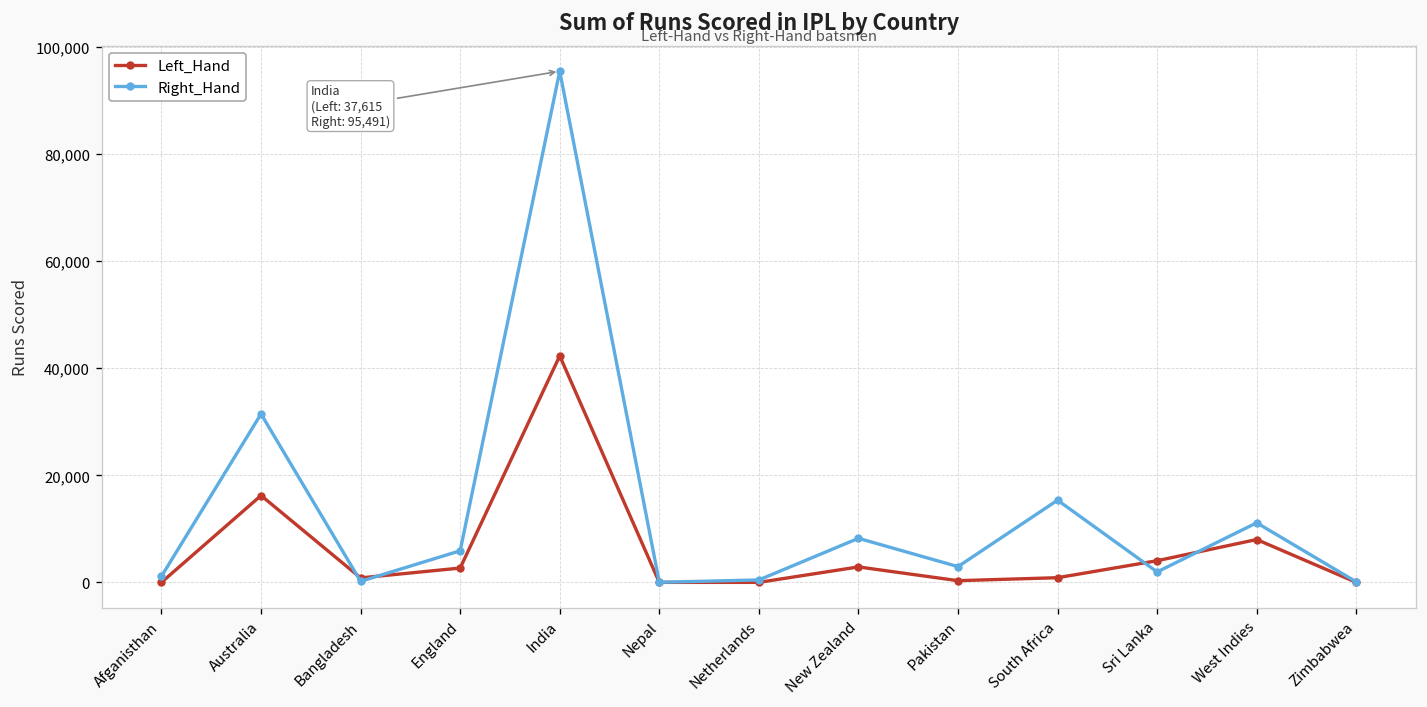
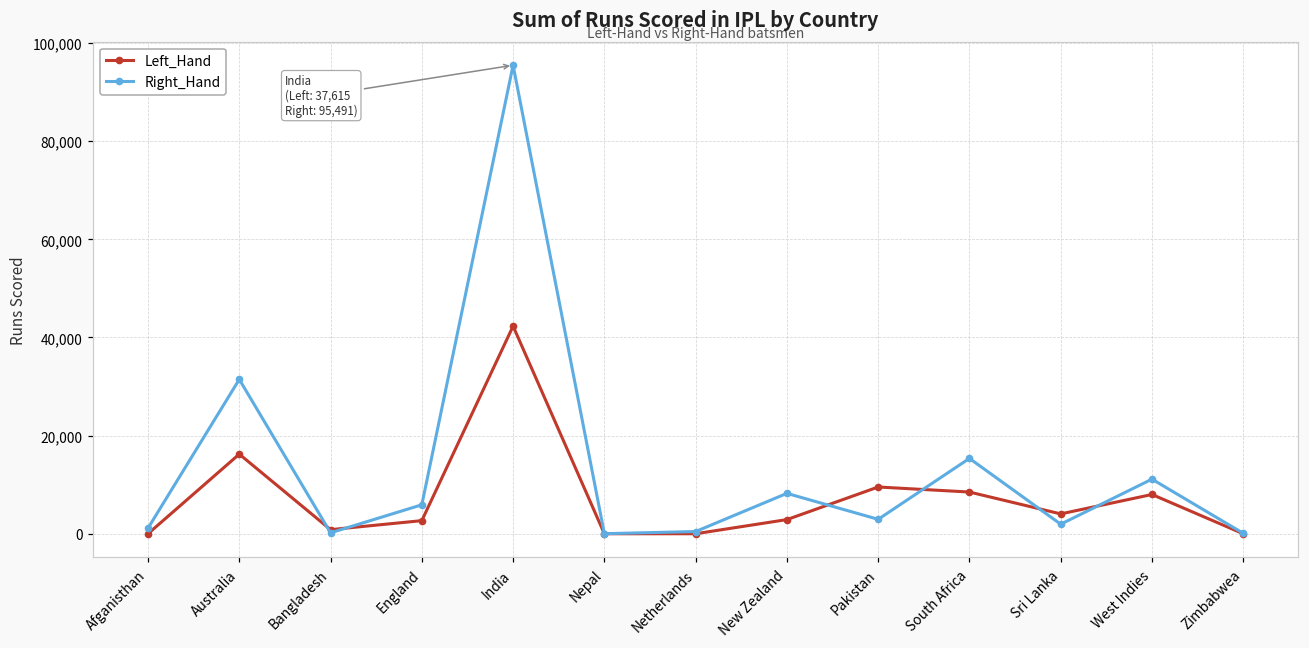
  {
    "Left_Hand": {
      "Afganisthan": "0",
      "Australia": "16,000",
      "Bangladesh": "1,000",
      "England": "3,000",
      "India": "42,000",
      "New Zealand": "3,000",
-     "Pakistan": "0",
-     "South Africa": "1,000",
+     "Pakistan": "10,000",
+     "South Africa": "9,000",
      "Sri Lanka": "4,000",
      "West Indies": "8,000"
    },
    "Right_Hand": {
      "Afganisthan": "1,000",
      "Australia": "31,000",
      "Bangladesh": "0",
      "England": "6,000",
      "New Zealand": "8,000",
      "Pakistan": "3,000",
      "South Africa": "15,000",
      "Sri Lanka": "2,000",
      "West Indies": "11,000"
    }
  }
